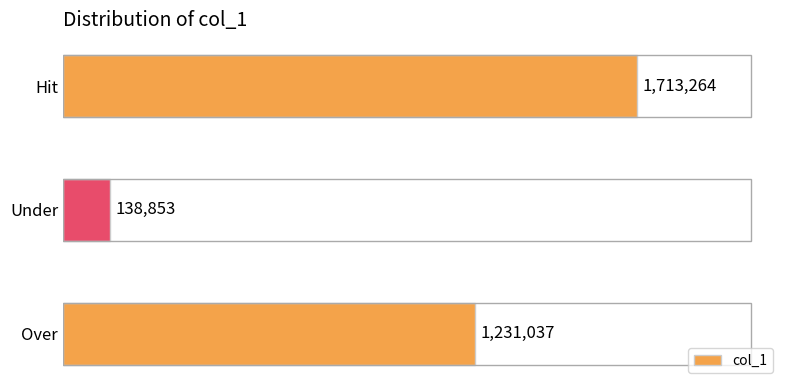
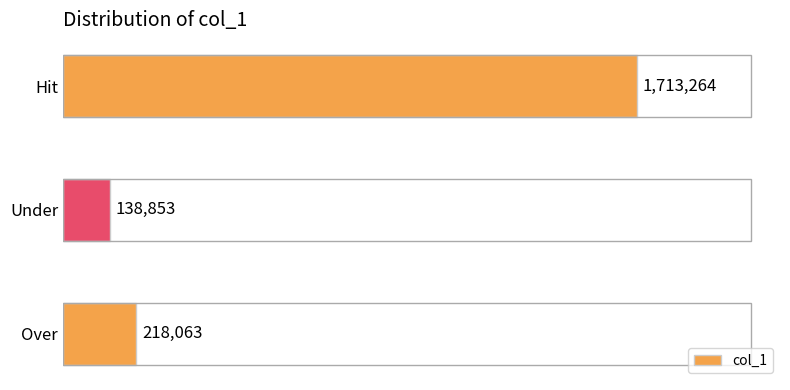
  {
    "Hit": "1,713,264",
    "Under": "138,853",
-   "Over": "1,231,037"
+   "Over": "218,063"
  }
